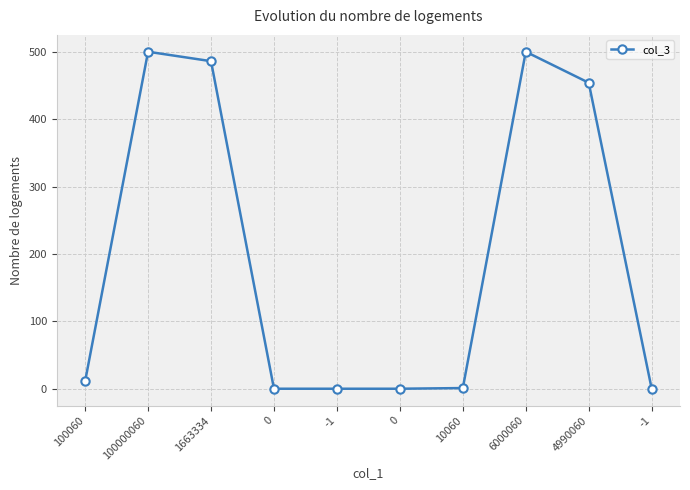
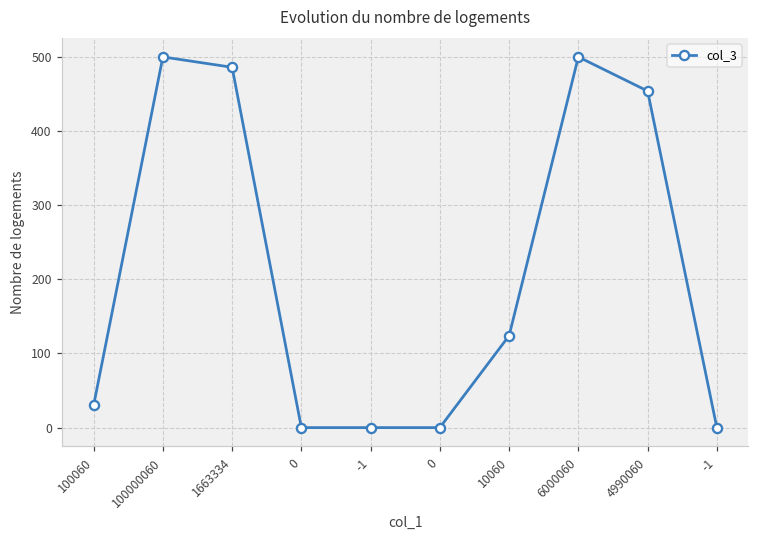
  {
-   "100060": 10,
+   "100060": 30,
    "100000060": 500,
    "1663334": 490,
-   "10060": 0,
+   "10060": 120,
    "6000060": 500,
    "4990060": 450
  }
